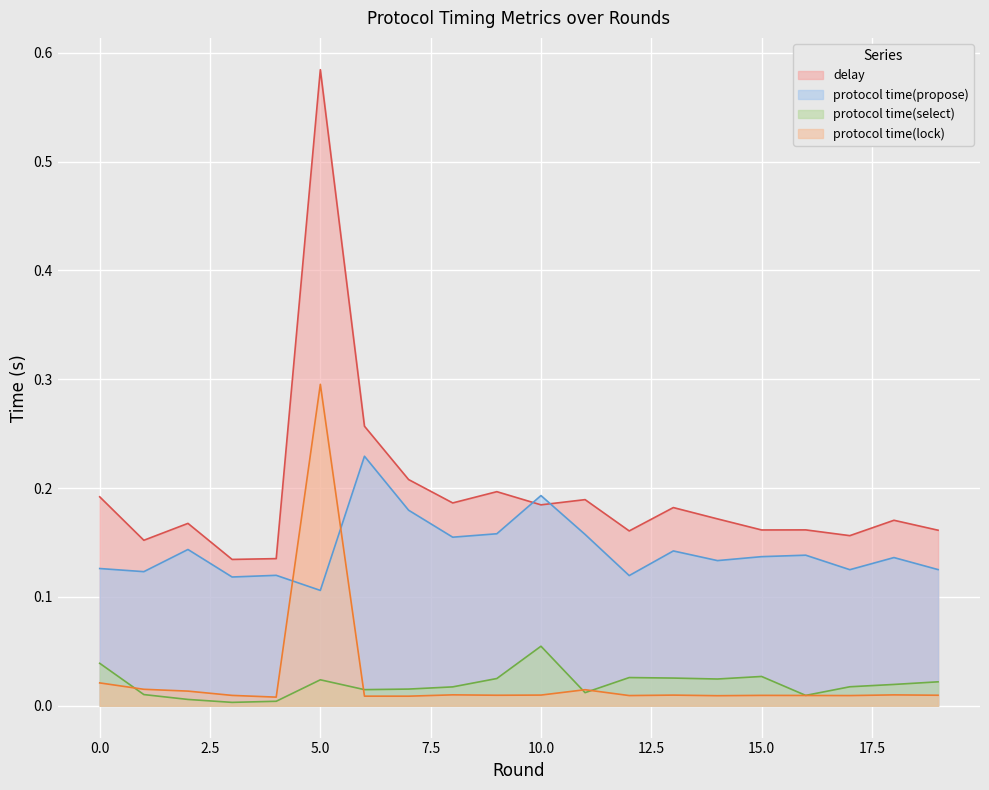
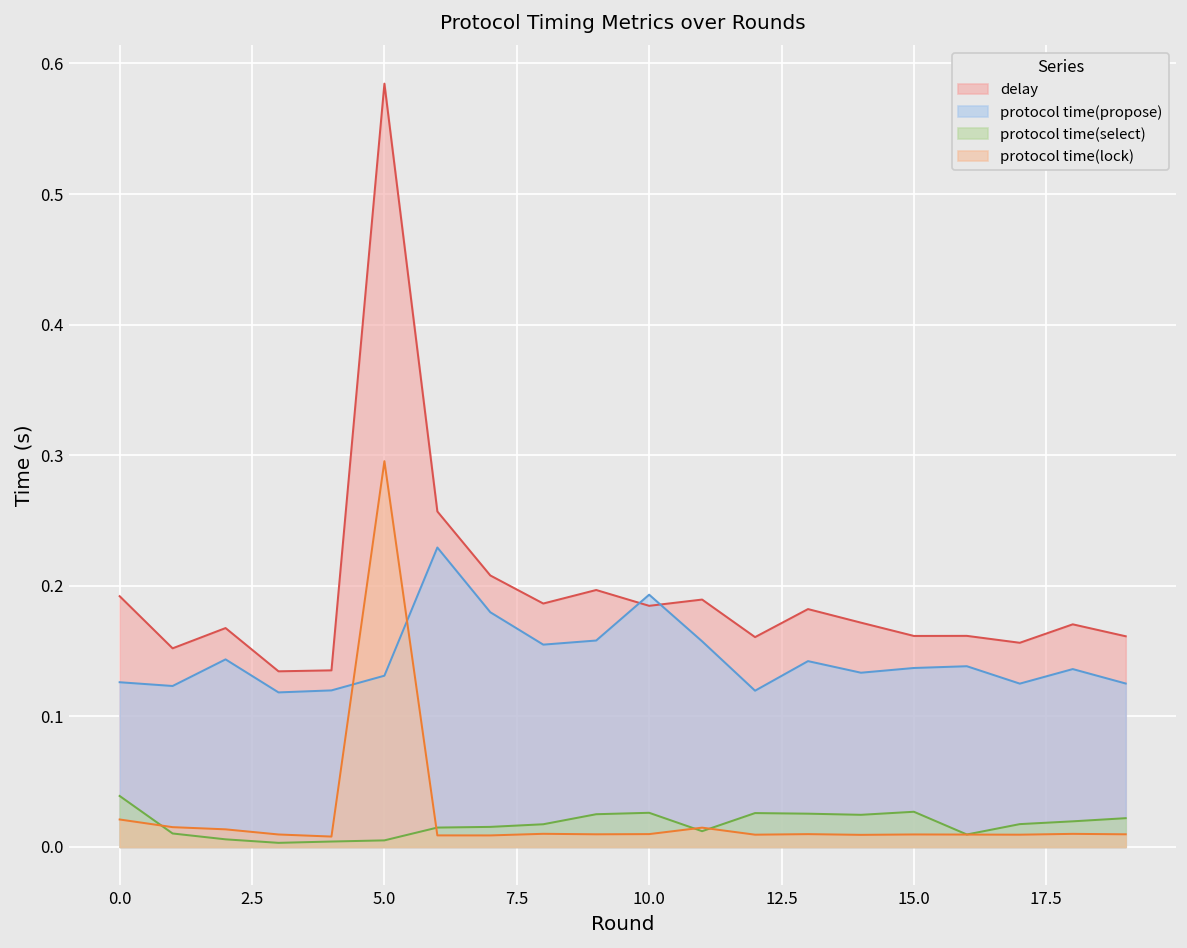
  {
    "protocol time(propose)": {
      "0.0": 0.126,
-     "5.0": 0.106,
+     "5.0": 0.131,
      "10.0": 0.193,
      "15.0": 0.137
    },
    "protocol time(select)": {
      "0.0": 0.039,
-     "5.0": 0.024,
-     "10.0": 0.055,
+     "5.0": 0.005,
+     "10.0": 0.026,
      "15.0": 0.027
    }
  }
